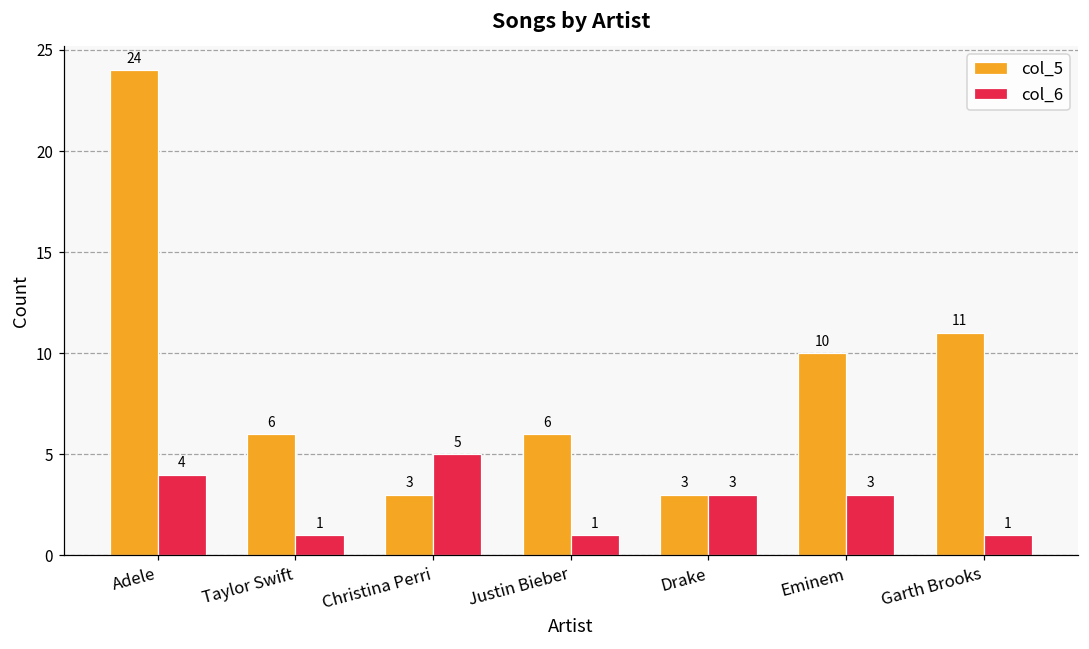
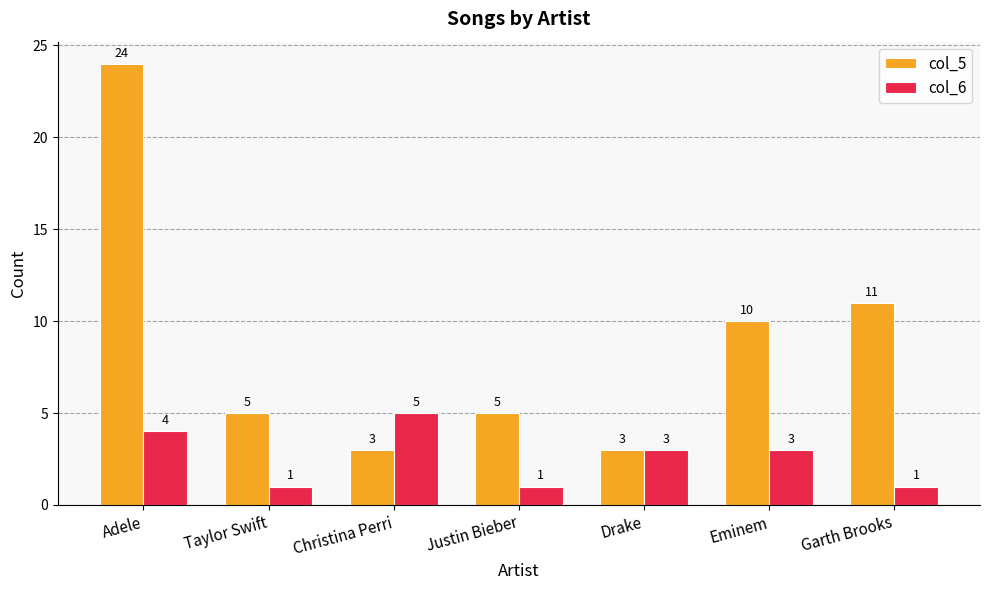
  {
    "col_5": {
      "Adele": 24,
-     "Taylor Swift": 6,
+     "Taylor Swift": 5,
      "Christina Perri": 3,
-     "Justin Bieber": 6,
+     "Justin Bieber": 5,
      "Drake": 3,
      "Eminem": 10,
      "Garth Brooks": 11
    },
    "col_6": {
      "Adele": 4,
      "Taylor Swift": 1,
      "Christina Perri": 5,
      "Justin Bieber": 1,
      "Drake": 3,
      "Eminem": 3,
      "Garth Brooks": 1
    }
  }
